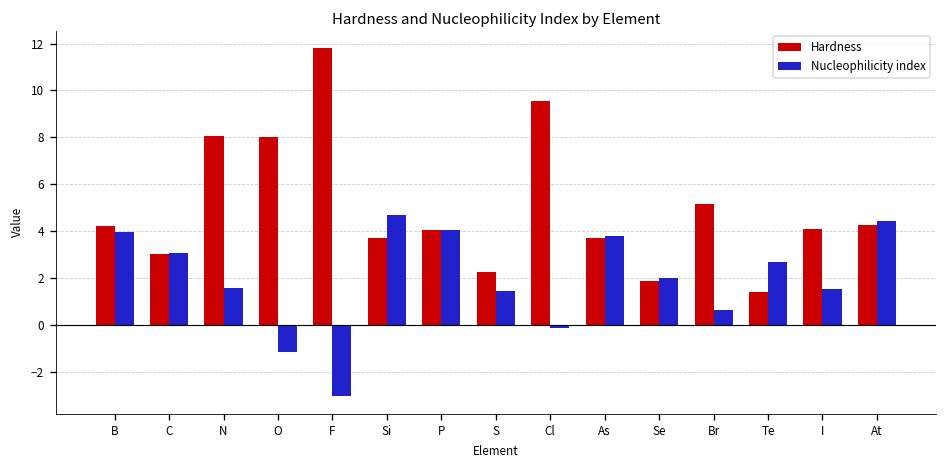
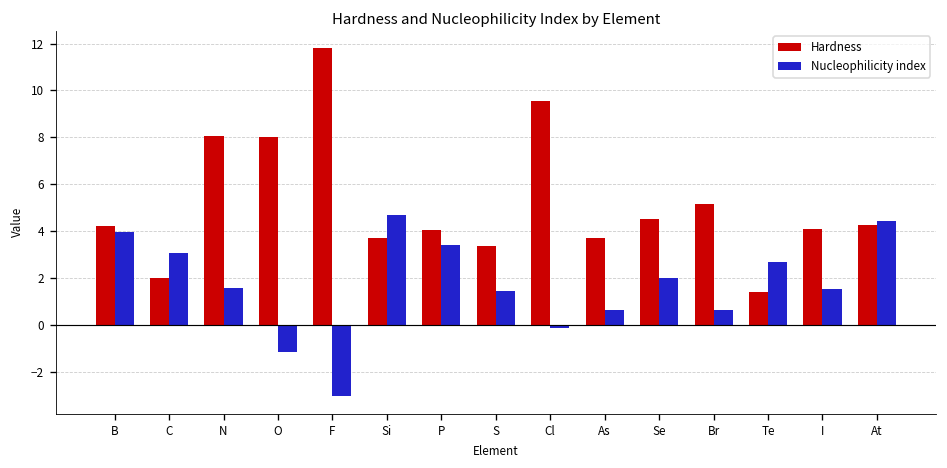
  {
    "Hardness": {
      "B": 4.2,
-     "C": 3.0,
+     "C": 2.0,
      "N": 8.1,
      "O": 8.0,
      "F": 11.8,
      "Si": 3.7,
      "P": 4.1,
-     "S": 2.3,
+     "S": 3.3,
      "Cl": 9.5,
      "As": 3.7,
-     "Se": 1.9,
+     "Se": 4.5,
      "Br": 5.2,
      "Te": 1.4,
      "I": 4.1,
      "At": 4.3
    },
    "Nucleophilicity index": {
      "B": 4.0,
      "C": 3.1,
      "N": 1.6,
      "O": -1.2,
      "F": -3.0,
      "Si": 4.7,
-     "P": 4.0,
+     "P": 3.4,
      "S": 1.5,
-     "As": 3.8,
+     "As": 0.6,
      "Se": 2.0,
      "Br": 0.6,
      "Te": 2.7,
      "I": 1.5,
      "At": 4.4
    }
  }
